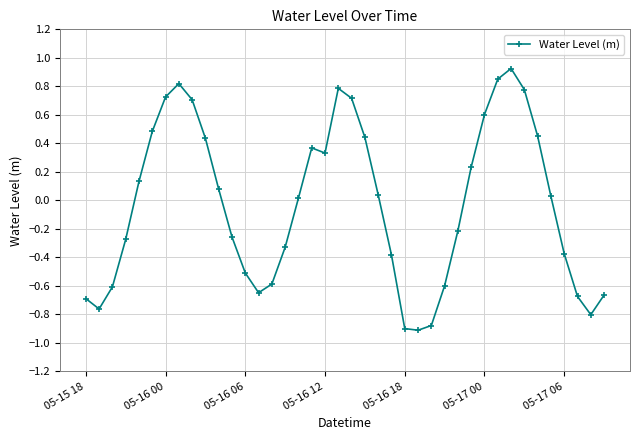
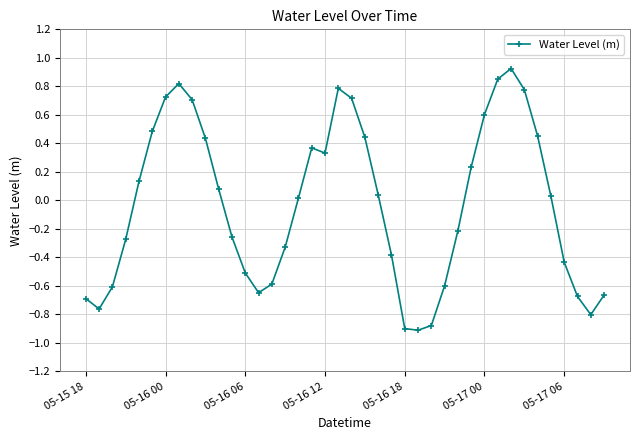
  {
    "05-15 18": -0.69,
    "05-16 00": 0.73,
    "05-16 06": -0.51,
    "05-16 12": 0.33,
    "05-16 18": -0.90,
    "05-17 00": 0.60,
-   "05-17 06": -0.37
+   "05-17 06": -0.43
  }
